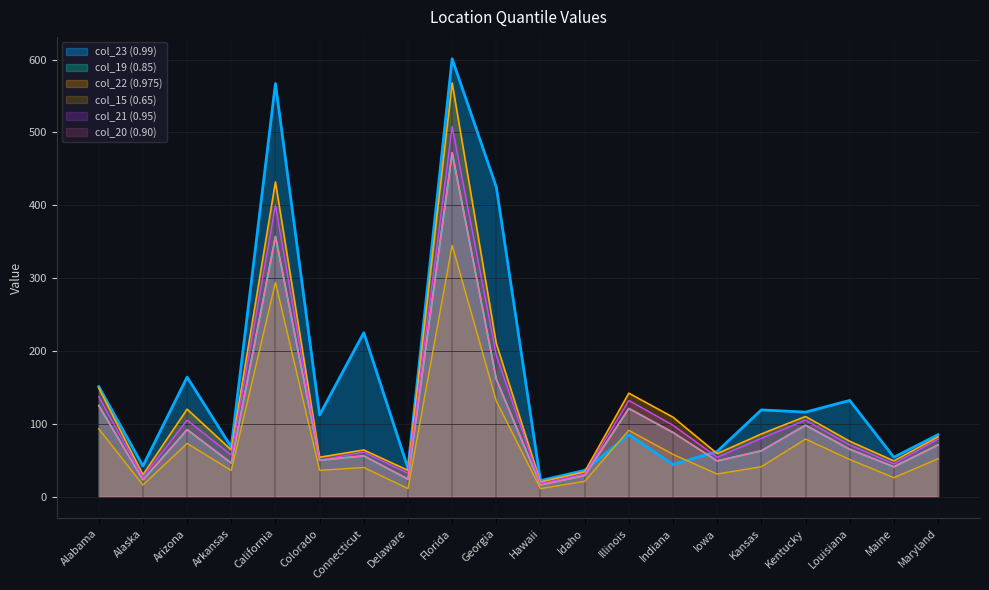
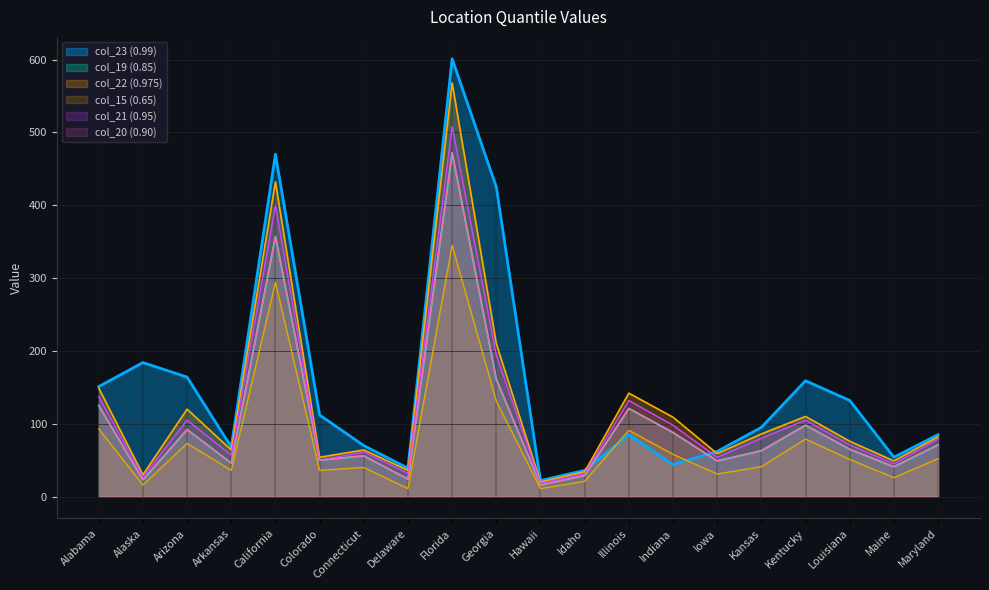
  {
    "col_23 (0.99)": {
-     "Alaska": 40,
+     "Alaska": 180,
      "Arizona": 160,
      "Arkansas": 70,
-     "California": 570,
+     "California": 470,
      "Colorado": 110,
-     "Connecticut": 230,
+     "Connecticut": 70,
      "Florida": 600,
      "Georgia": 430,
      "Illinois": 90,
      "Indiana": 40,
-     "Kansas": 120,
-     "Kentucky": 120,
+     "Kansas": 100,
+     "Kentucky": 160,
      "Louisiana": 130,
      "Maine": 50
    }
  }
